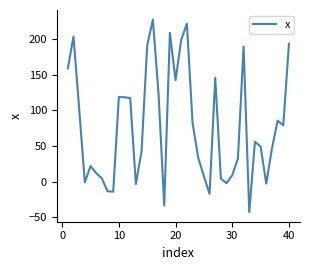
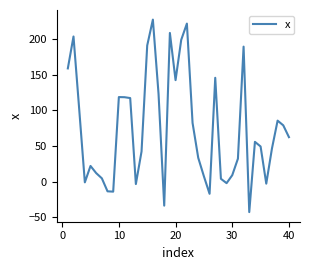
  {
    "10": 120,
    "20": 140,
    "30": 10,
-   "40": 190
+   "40": 60
  }
